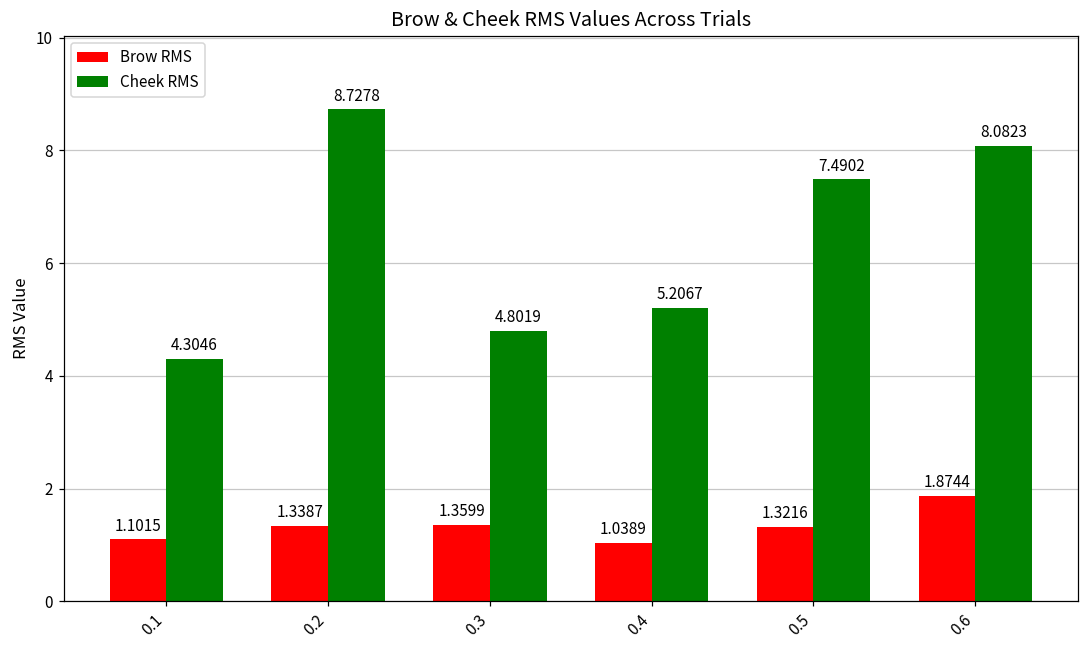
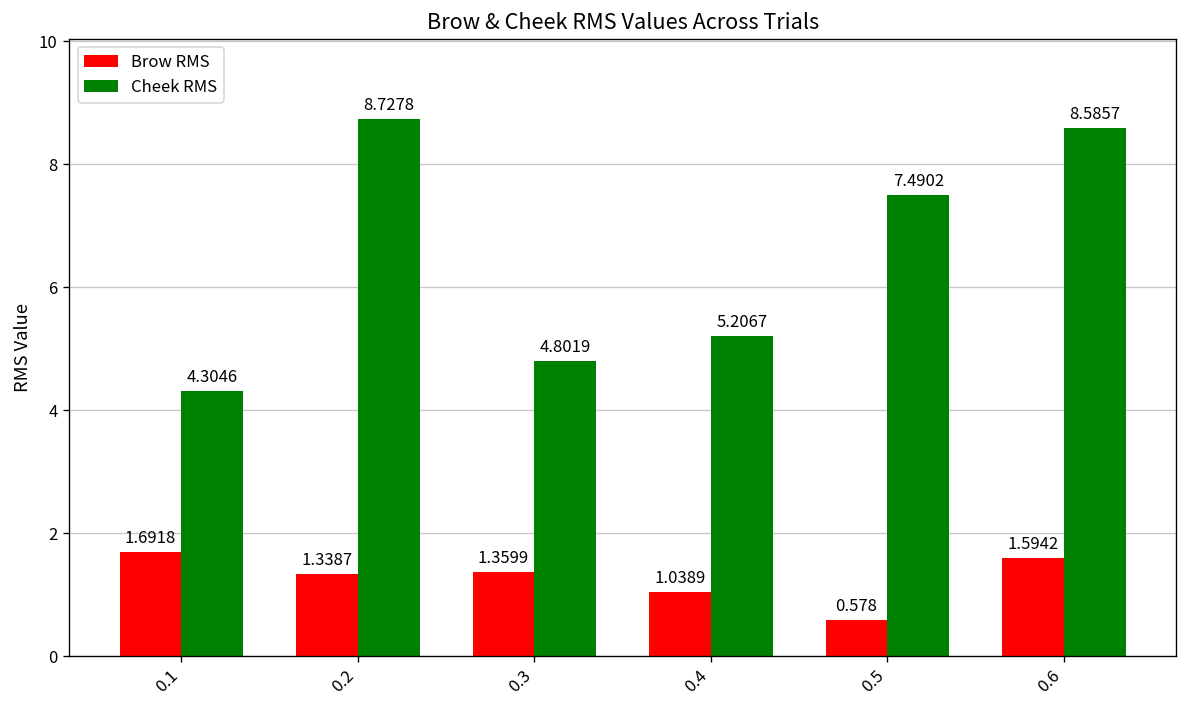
  {
    "Brow RMS": {
-     "0.1": 1.1015,
+     "0.1": 1.6918,
      "0.2": 1.3387,
      "0.3": 1.3599,
      "0.4": 1.0389,
-     "0.5": 1.3216,
-     "0.6": 1.8744
+     "0.5": 0.578,
+     "0.6": 1.5942
    },
    "Cheek RMS": {
      "0.1": 4.3046,
      "0.2": 8.7278,
      "0.3": 4.8019,
      "0.4": 5.2067,
      "0.5": 7.4902,
-     "0.6": 8.0823
+     "0.6": 8.5857
    }
  }
